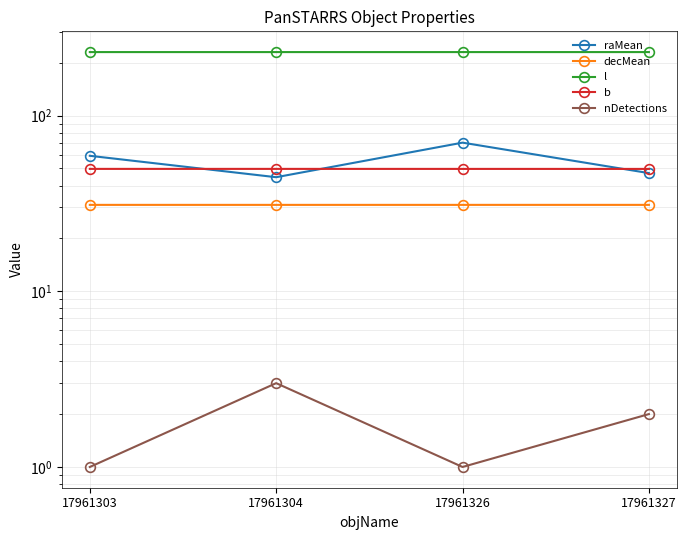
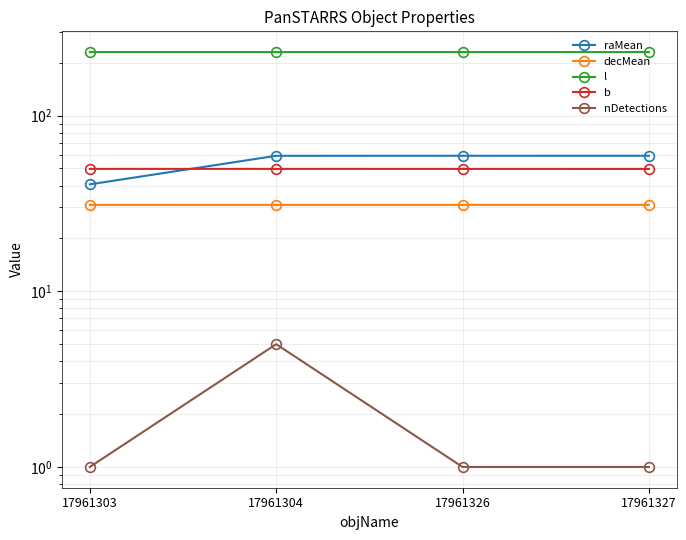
  {
    "raMean": {
-     "17961303": 59,
-     "17961304": 45,
-     "17961326": 70,
-     "17961327": 47
+     "17961303": 41,
+     "17961304": 59,
+     "17961326": 59,
+     "17961327": 59
    },
    "decMean": {
      "17961303": 31,
      "17961304": 31,
      "17961326": 31,
      "17961327": 31
    },
    "l": {
      "17961303": 230,
      "17961304": 230,
      "17961326": 230,
      "17961327": 230
    },
    "b": {
      "17961303": 50,
      "17961304": 50,
      "17961326": 50,
      "17961327": 50
    },
    "nDetections": {
      "17961303": 1,
-     "17961304": 3,
+     "17961304": 5,
      "17961326": 1,
-     "17961327": 2
+     "17961327": 1
    }
  }
